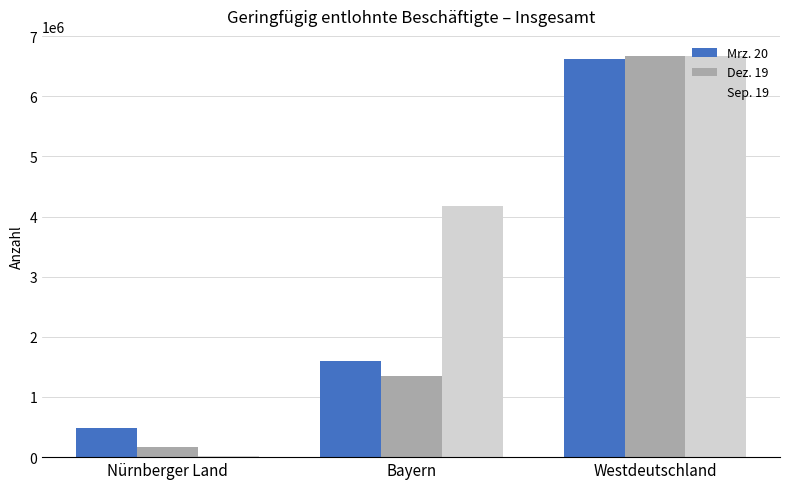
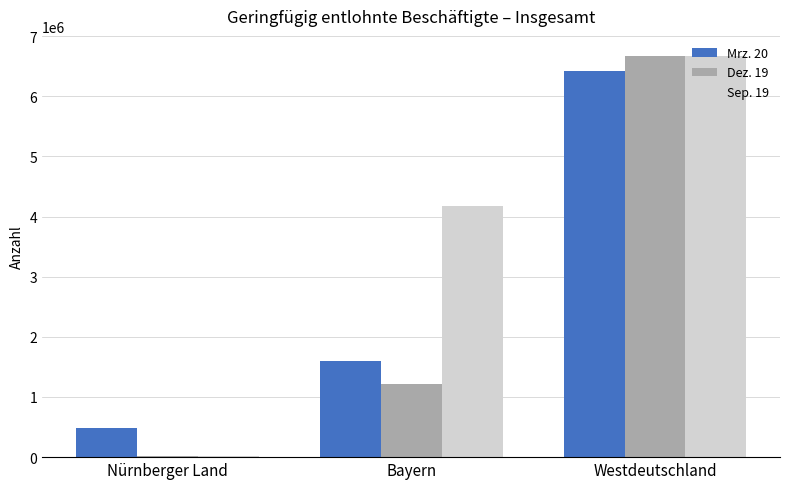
  {
    "Mrz. 20": {
      "Nürnberger Land": 500000,
      "Bayern": 1600000,
-     "Westdeutschland": 6600000
+     "Westdeutschland": 6400000
    },
    "Dez. 19": {
-     "Nürnberger Land": 200000,
-     "Bayern": 1400000,
+     "Nürnberger Land": 0,
+     "Bayern": 1200000,
      "Westdeutschland": 6700000
    },
    "Sep. 19": {
      "Bayern": 4200000,
      "Westdeutschland": 6700000
    }
  }
